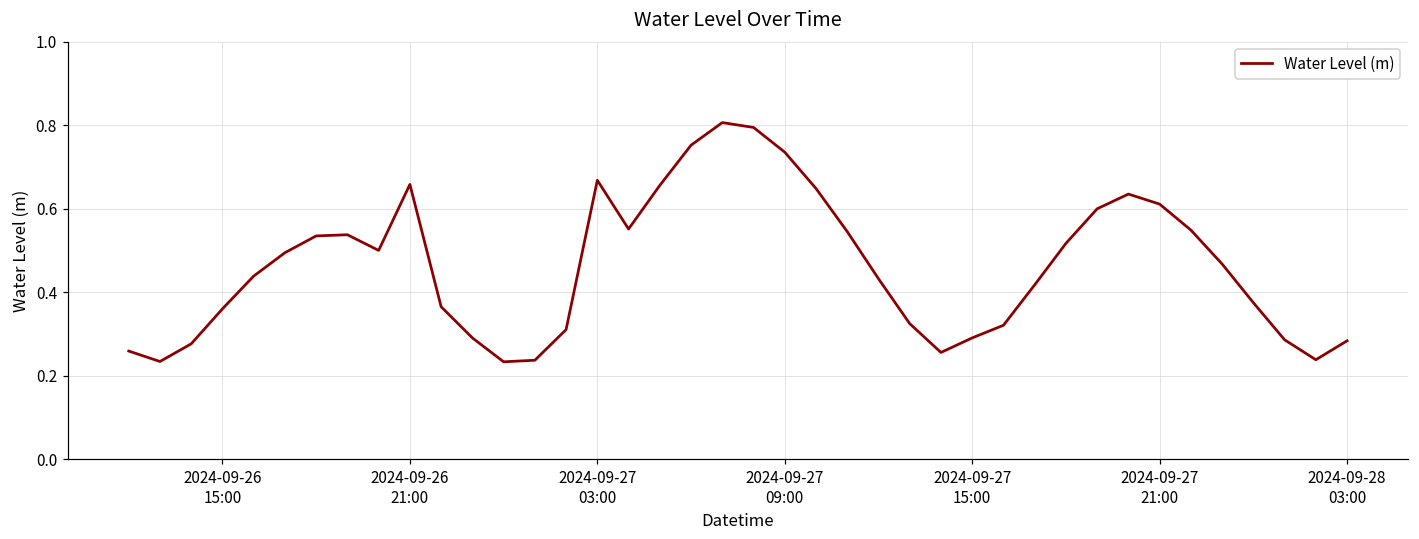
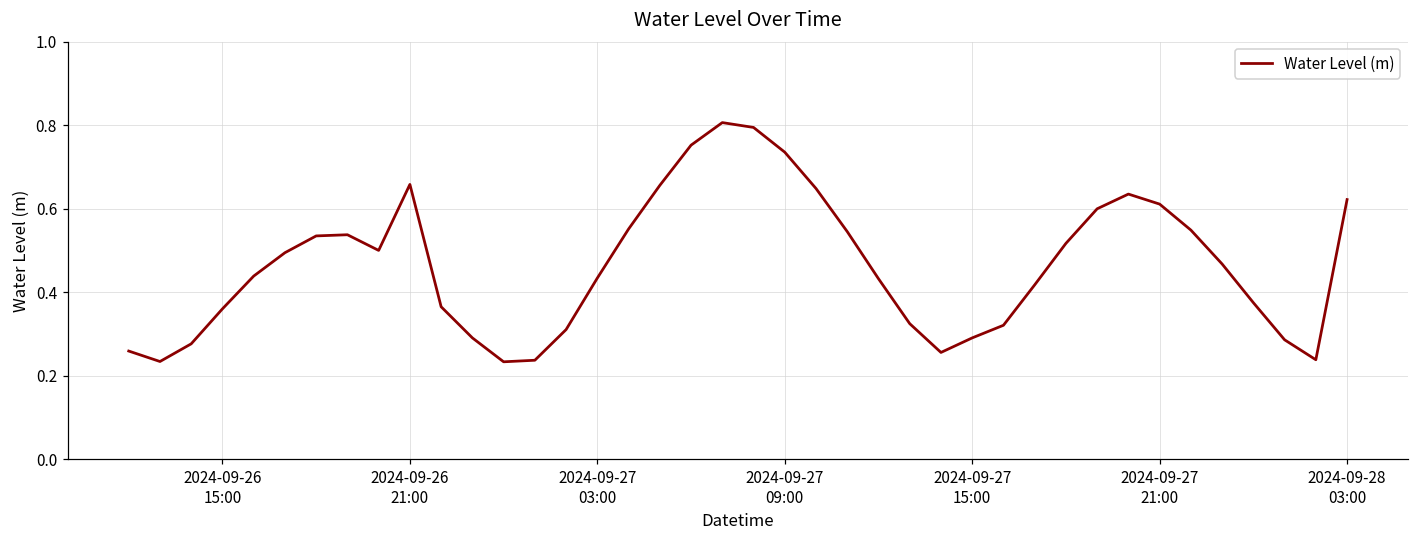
  {
    "2024-09-26 15:00": 0.36,
    "2024-09-26 21:00": 0.66,
-   "2024-09-27 03:00": 0.67,
+   "2024-09-27 03:00": 0.43,
    "2024-09-27 09:00": 0.74,
    "2024-09-27 15:00": 0.29,
    "2024-09-27 21:00": 0.61,
-   "2024-09-28 03:00": 0.28
+   "2024-09-28 03:00": 0.62
  }
